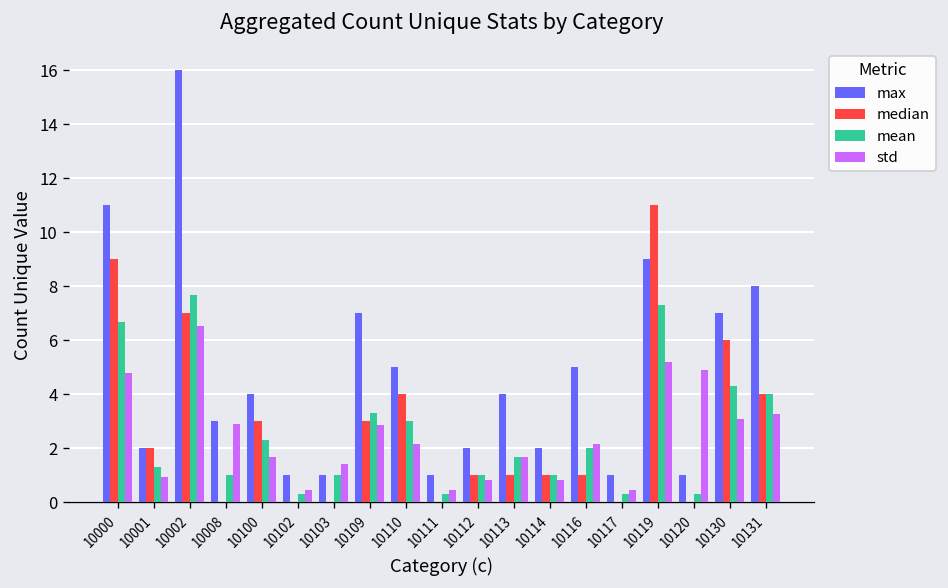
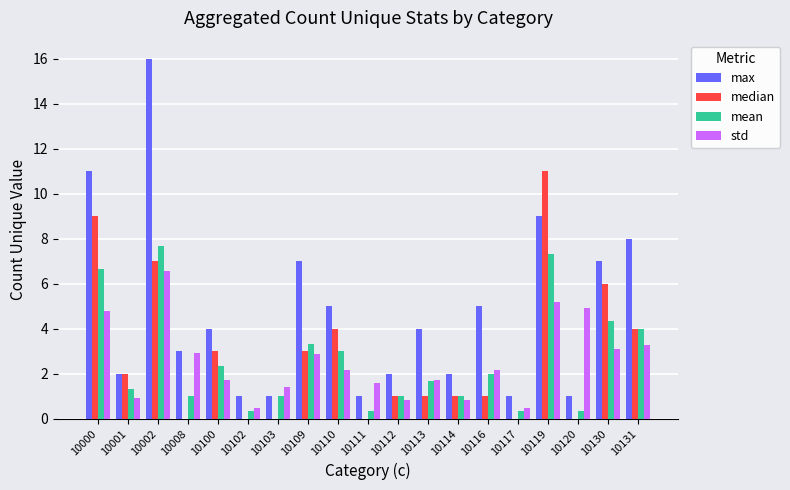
  {
    "max": {
      "10000": 11.0,
      "10001": 2.0,
      "10002": 16.0,
      "10008": 3.0,
      "10100": 4.0,
      "10102": 1.0,
      "10103": 1.0,
      "10109": 7.0,
      "10110": 5.0,
      "10111": 1.0,
      "10112": 2.0,
      "10113": 4.0,
      "10114": 2.0,
      "10116": 5.0,
      "10117": 1.0,
      "10119": 9.0,
      "10120": 1.0,
      "10130": 7.0,
      "10131": 8.0
    },
    "median": {
      "10000": 9.0,
      "10001": 2.0,
      "10002": 7.0,
      "10008": 0.0,
      "10100": 3.0,
      "10102": 0.0,
      "10103": 0.0,
      "10109": 3.0,
      "10110": 4.0,
      "10111": 0.0,
      "10112": 1.0,
      "10113": 1.0,
      "10114": 1.0,
      "10116": 1.0,
      "10117": 0.0,
      "10119": 11.0,
      "10120": 0.0,
      "10130": 6.0,
      "10131": 4.0
    },
    "mean": {
      "10000": 6.7,
      "10001": 1.3,
      "10002": 7.7,
      "10008": 1.0,
      "10100": 2.3,
      "10102": 0.3,
      "10103": 1.0,
      "10109": 3.3,
      "10110": 3.0,
      "10111": 0.3,
      "10112": 1.0,
      "10113": 1.7,
      "10114": 1.0,
      "10116": 2.0,
      "10117": 0.3,
      "10119": 7.3,
      "10120": 0.3,
      "10130": 4.3,
      "10131": 4.0
    },
    "std": {
      "10000": 4.8,
      "10001": 0.9,
      "10002": 6.6,
      "10008": 2.9,
      "10100": 1.7,
      "10102": 0.5,
      "10103": 1.4,
      "10109": 2.9,
      "10110": 2.2,
-     "10111": 0.5,
+     "10111": 1.6,
      "10112": 0.8,
      "10113": 1.7,
      "10114": 0.8,
      "10116": 2.2,
      "10117": 0.5,
      "10119": 5.2,
      "10120": 4.9,
      "10130": 3.1,
      "10131": 3.3
    }
  }
